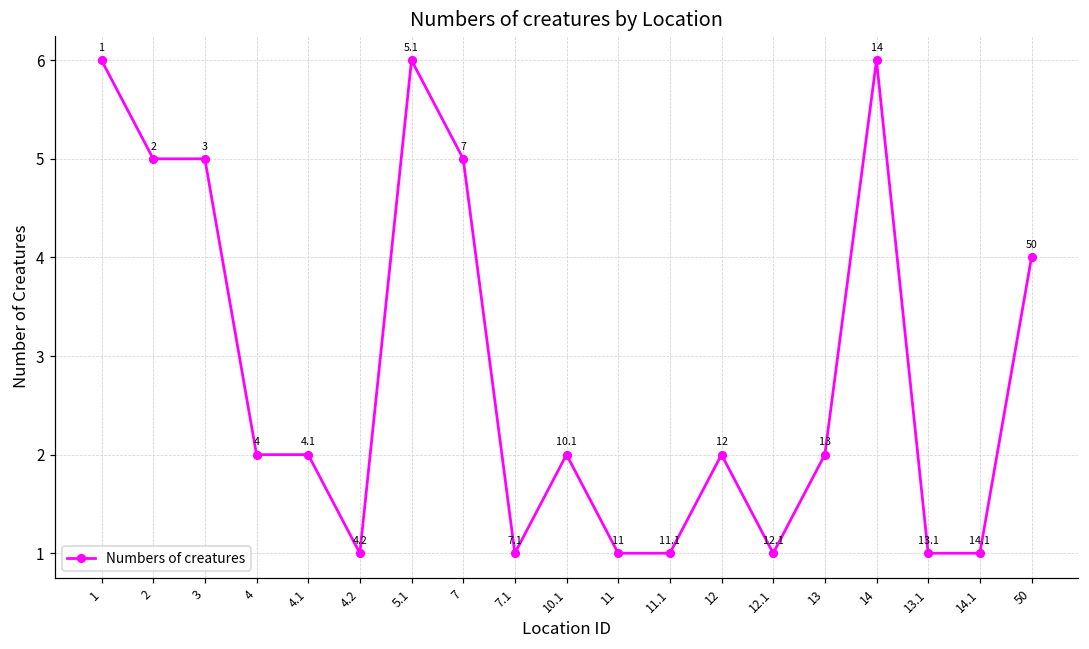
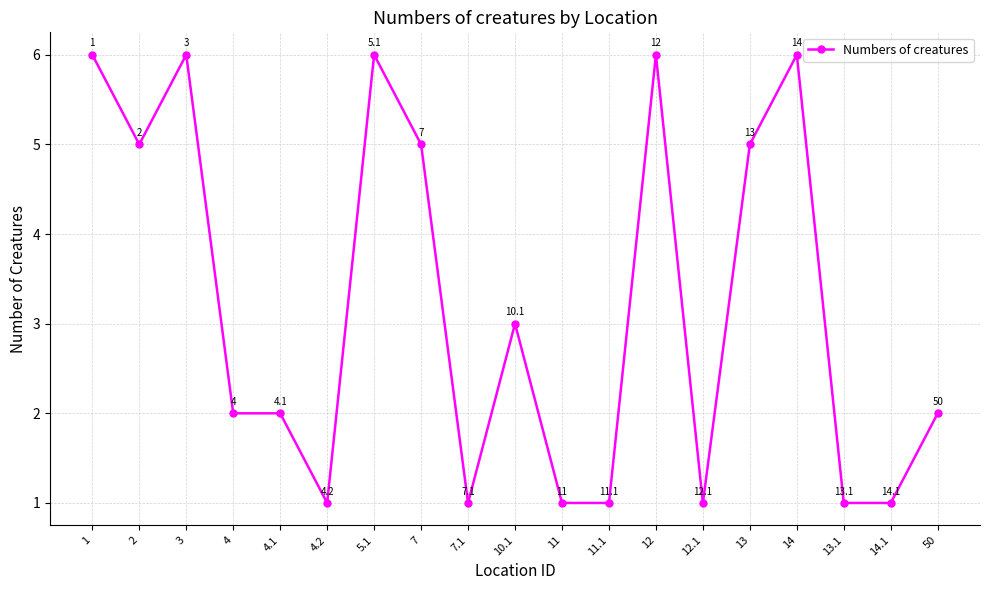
  {
-   "3": 5,
-   "10.1": 2,
-   "12": 2,
-   "13": 2,
-   "50": 4
+   "3": 6,
+   "10.1": 3,
+   "12": 6,
+   "13": 5,
+   "50": 2
  }
